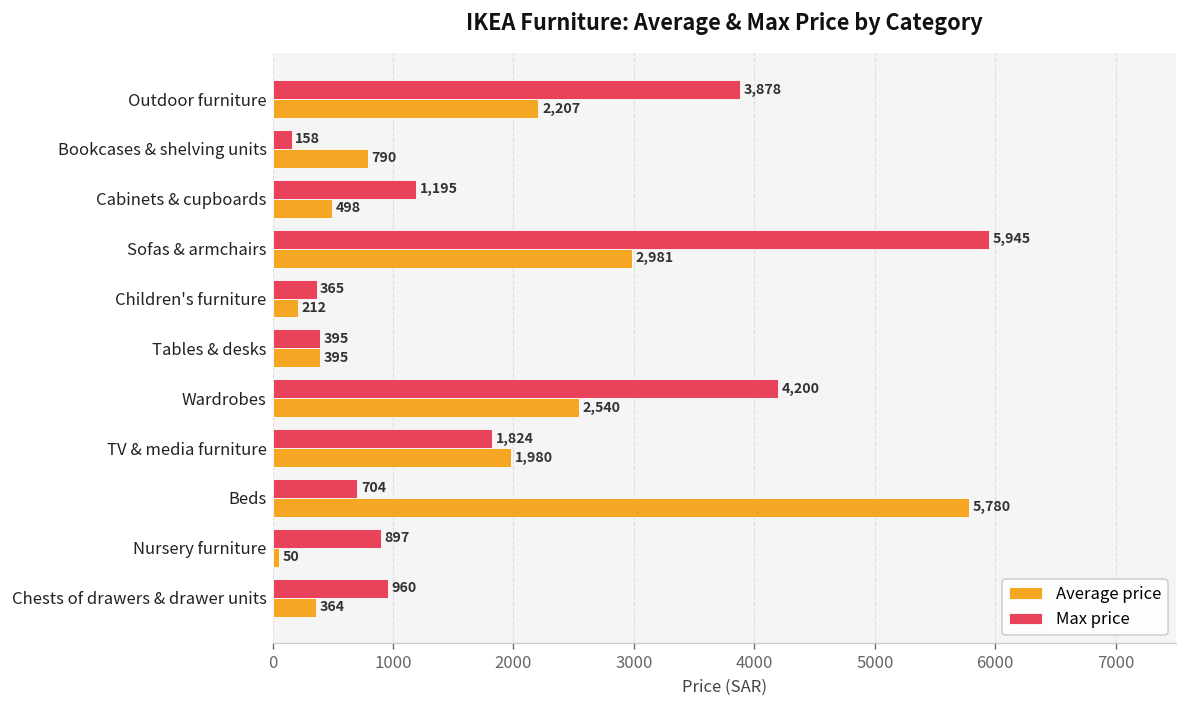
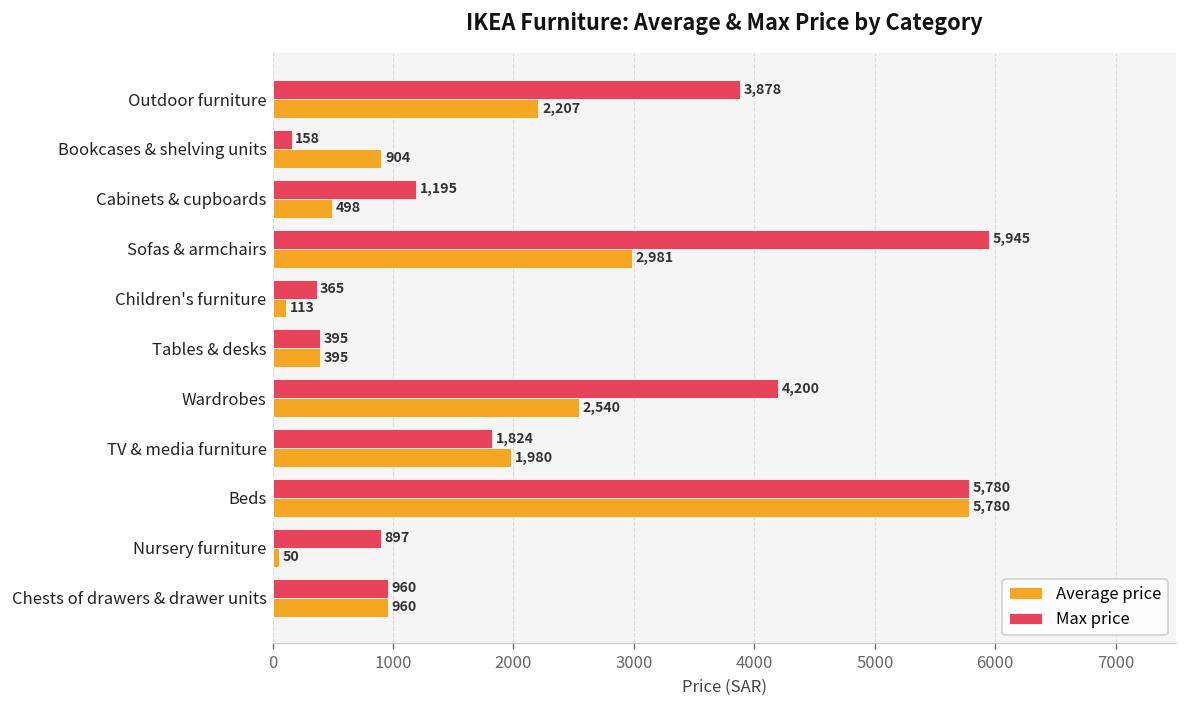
  {
    "Average price": {
      "Outdoor furniture": "2,207",
-     "Bookcases & shelving units": "790",
+     "Bookcases & shelving units": "904",
      "Cabinets & cupboards": "498",
      "Sofas & armchairs": "2,981",
-     "Children's furniture": "212",
+     "Children's furniture": "113",
      "Tables & desks": "395",
      "Wardrobes": "2,540",
      "TV & media furniture": "1,980",
      "Beds": "5,780",
      "Nursery furniture": "50",
-     "Chests of drawers & drawer units": "364"
+     "Chests of drawers & drawer units": "960"
    },
    "Max price": {
      "Outdoor furniture": "3,878",
      "Bookcases & shelving units": "158",
      "Cabinets & cupboards": "1,195",
      "Sofas & armchairs": "5,945",
      "Children's furniture": "365",
      "Tables & desks": "395",
      "Wardrobes": "4,200",
      "TV & media furniture": "1,824",
-     "Beds": "704",
+     "Beds": "5,780",
      "Nursery furniture": "897",
      "Chests of drawers & drawer units": "960"
    }
  }
